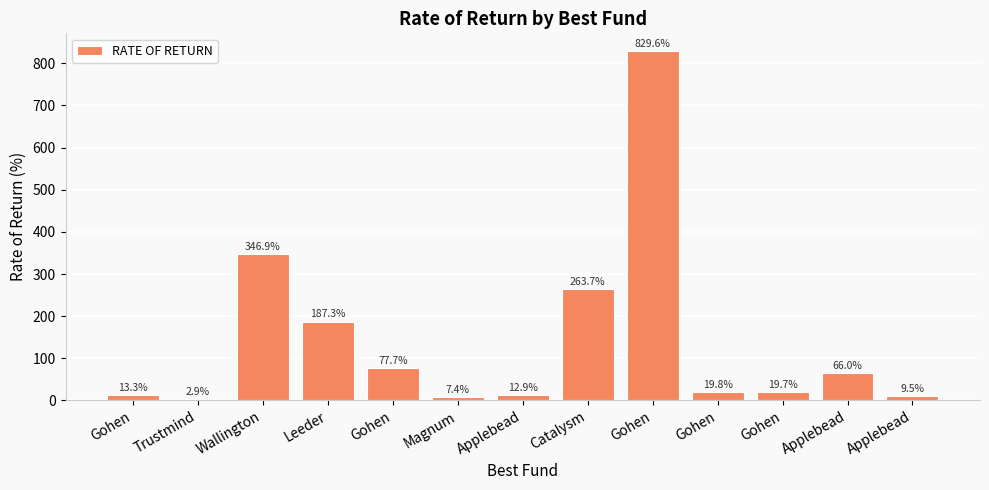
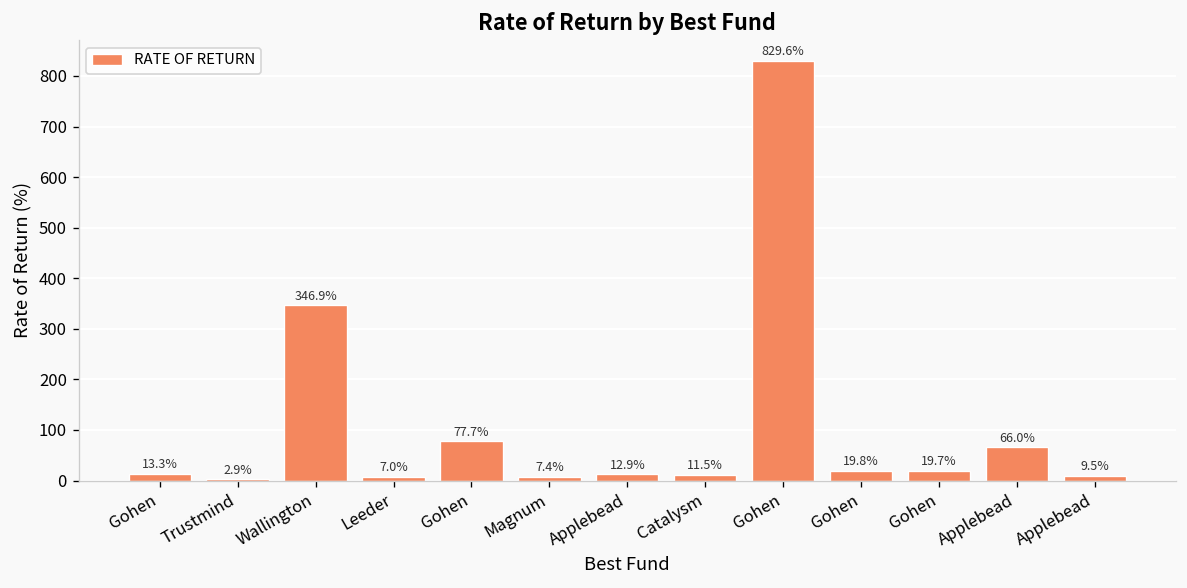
  {
    "Trustmind": "2.9%",
    "Wallington": "346.9%",
-   "Leeder": "187.3%",
+   "Leeder": "7.0%",
    "Magnum": "7.4%",
-   "Catalysm": "263.7%"
+   "Catalysm": "11.5%"
  }
